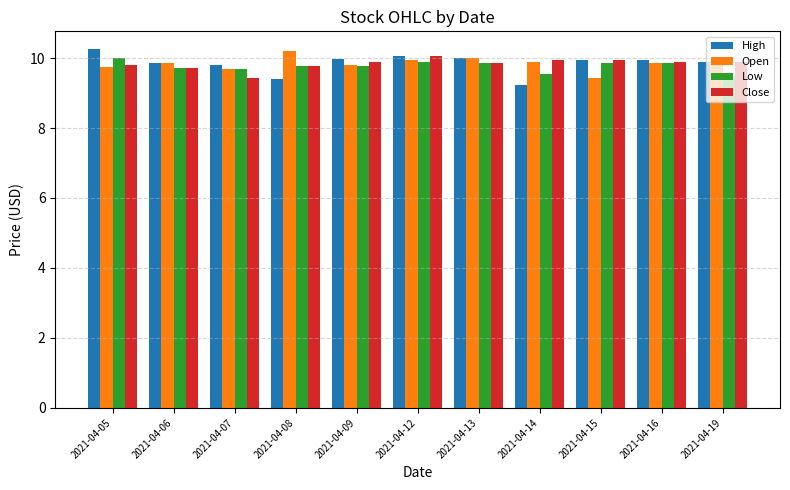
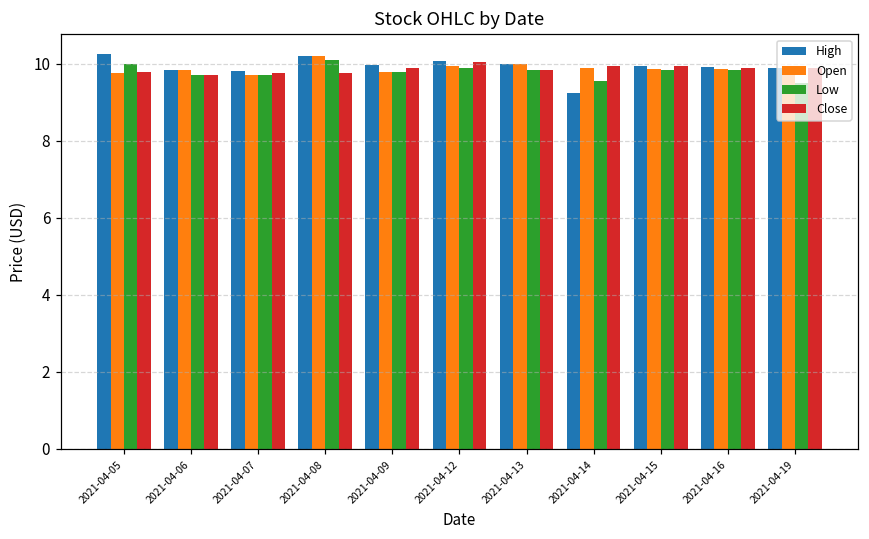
  {
    "High": {
      "2021-04-05": 10.3,
      "2021-04-06": 9.9,
      "2021-04-07": 9.8,
-     "2021-04-08": 9.4,
+     "2021-04-08": 10.2,
      "2021-04-09": 10.0,
      "2021-04-12": 10.1,
      "2021-04-13": 10.0,
      "2021-04-14": 9.2,
      "2021-04-15": 10.0,
      "2021-04-16": 9.9,
      "2021-04-19": 9.9
    },
    "Open": {
      "2021-04-05": 9.8,
      "2021-04-06": 9.9,
      "2021-04-07": 9.7,
      "2021-04-08": 10.2,
      "2021-04-09": 9.8,
      "2021-04-12": 10.0,
      "2021-04-13": 10.0,
      "2021-04-14": 9.9,
-     "2021-04-15": 9.4,
+     "2021-04-15": 9.9,
      "2021-04-16": 9.9
    },
    "Low": {
      "2021-04-05": 10.0,
      "2021-04-06": 9.7,
      "2021-04-07": 9.7,
-     "2021-04-08": 9.8,
+     "2021-04-08": 10.1,
      "2021-04-09": 9.8,
      "2021-04-12": 9.9,
      "2021-04-13": 9.9,
      "2021-04-14": 9.6,
      "2021-04-15": 9.9,
      "2021-04-16": 9.9
    },
    "Close": {
      "2021-04-05": 9.8,
      "2021-04-06": 9.7,
-     "2021-04-07": 9.4,
+     "2021-04-07": 9.8,
      "2021-04-08": 9.8,
      "2021-04-09": 9.9,
      "2021-04-12": 10.1,
      "2021-04-13": 9.9,
      "2021-04-14": 10.0,
      "2021-04-15": 10.0,
      "2021-04-16": 9.9
    }
  }
